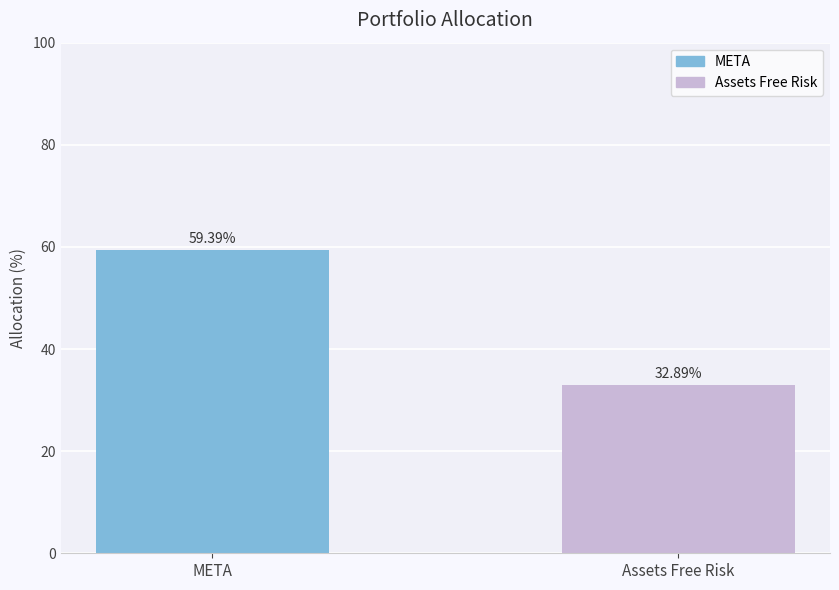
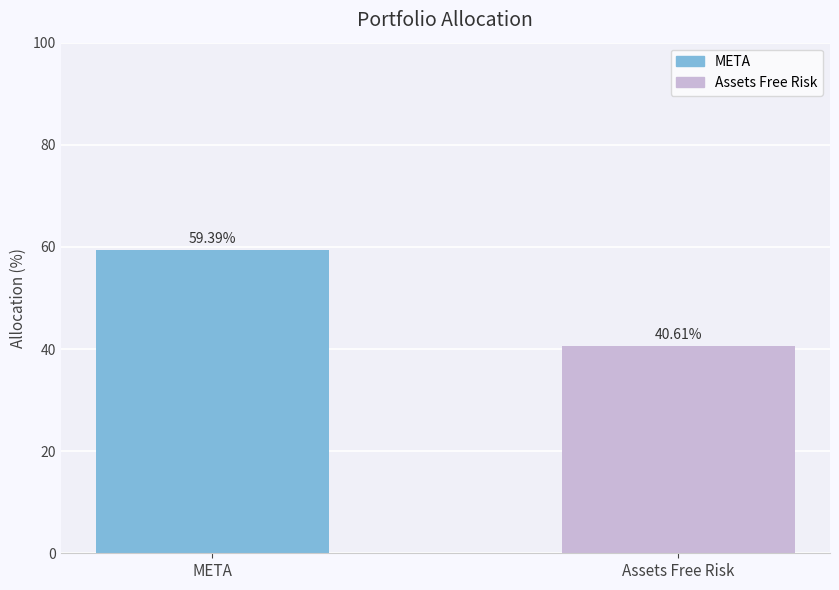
  {
    "META": "59.39%",
-   "Assets Free Risk": "32.89%"
+   "Assets Free Risk": "40.61%"
  }
